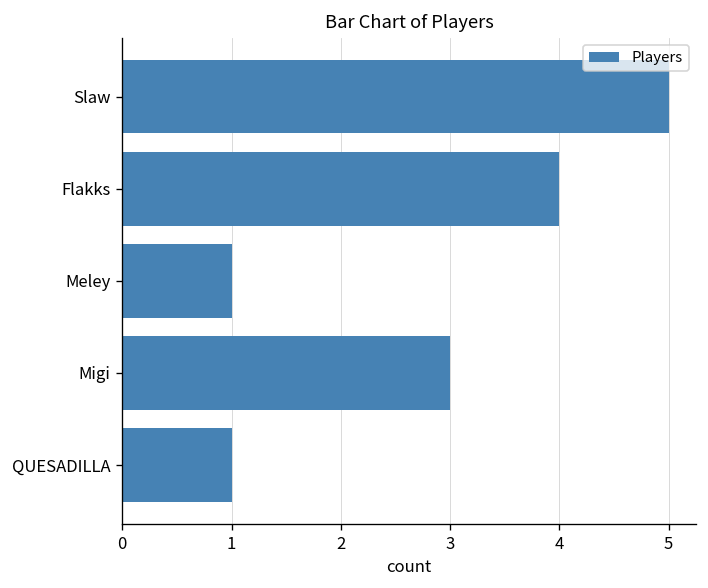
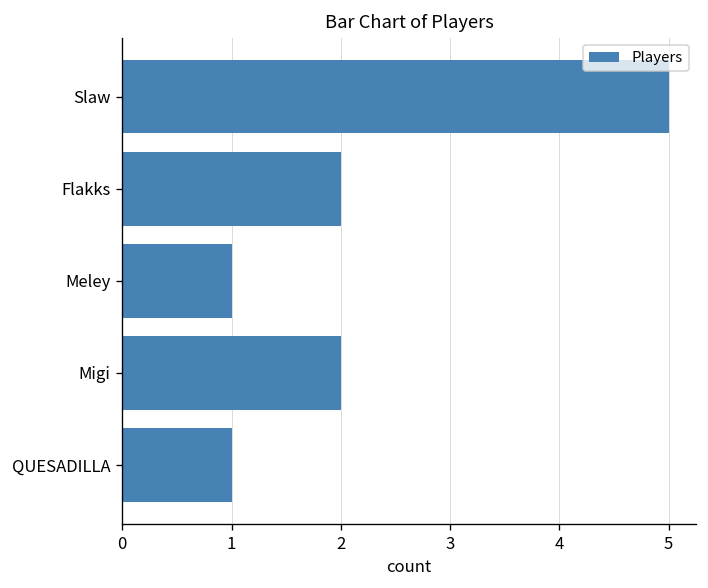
  {
    "Slaw": 5,
-   "Flakks": 4,
+   "Flakks": 2,
    "Meley": 1,
-   "Migi": 3,
+   "Migi": 2,
    "QUESADILLA": 1
  }
